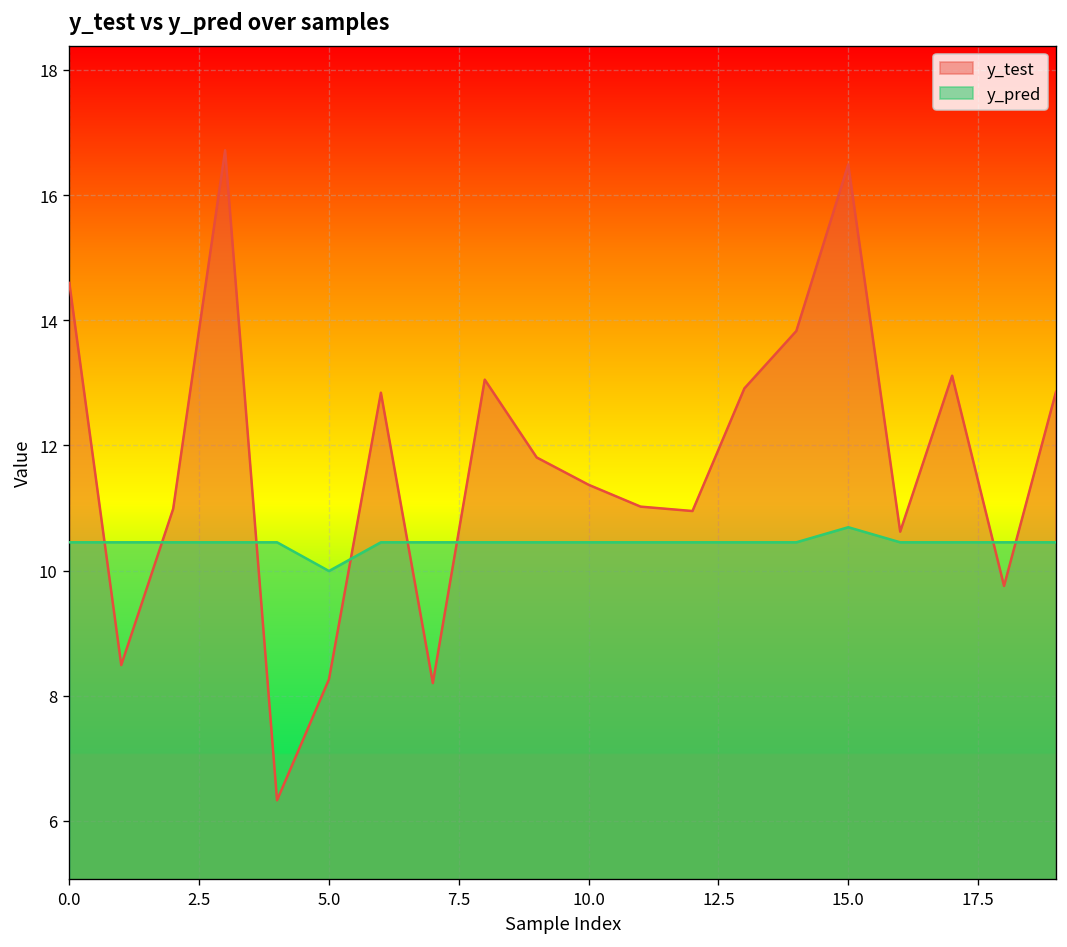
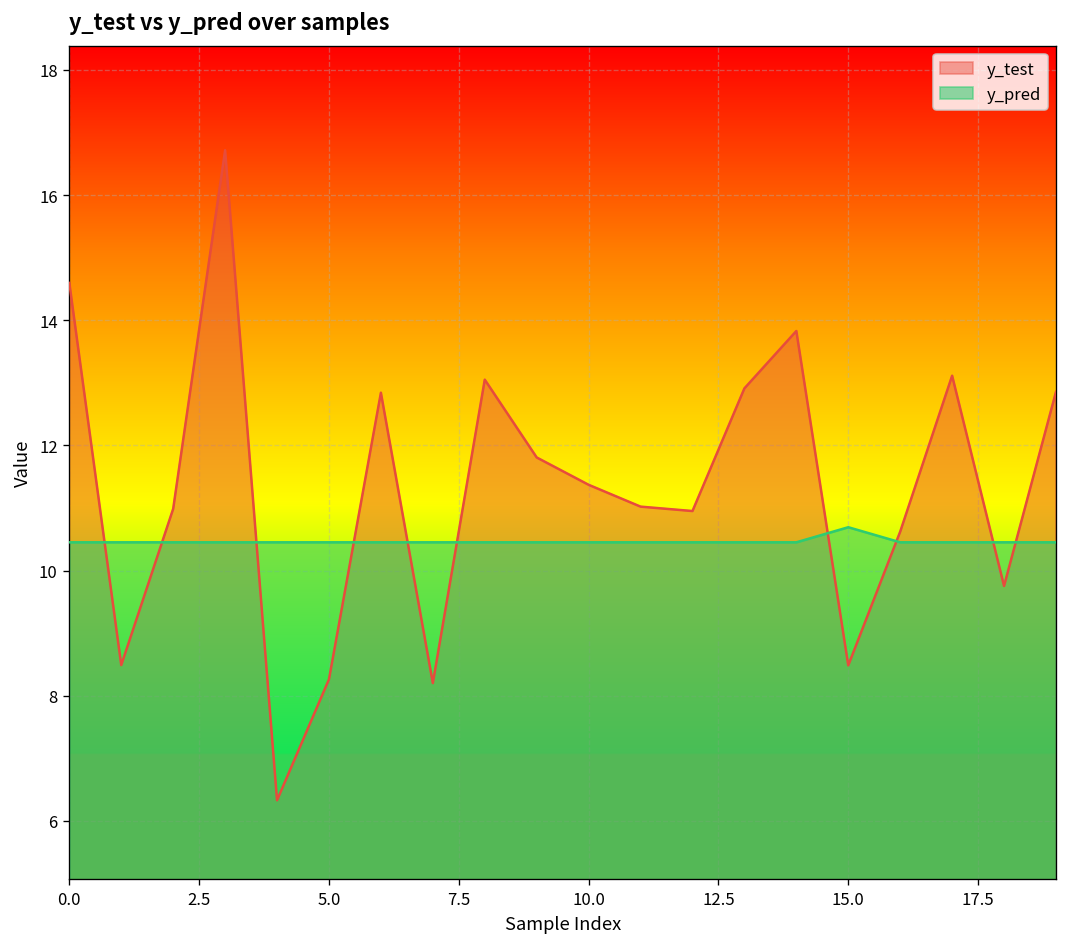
  {
    "y_test": {
      "0.0": 14.6,
      "5.0": 8.3,
      "10.0": 11.4,
-     "15.0": 16.5
+     "15.0": 8.5
    },
    "y_pred": {
      "0.0": 10.5,
-     "5.0": 10.0,
+     "5.0": 10.5,
      "10.0": 10.5,
      "15.0": 10.7
    }
  }
